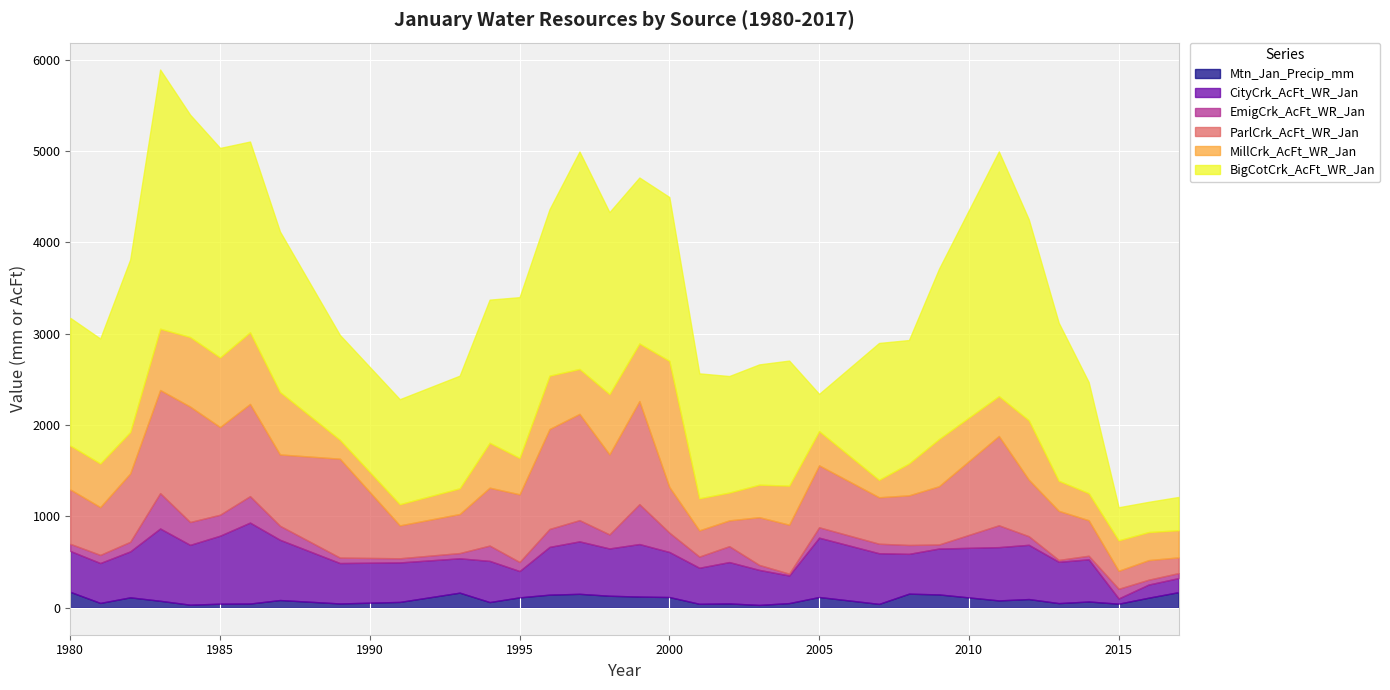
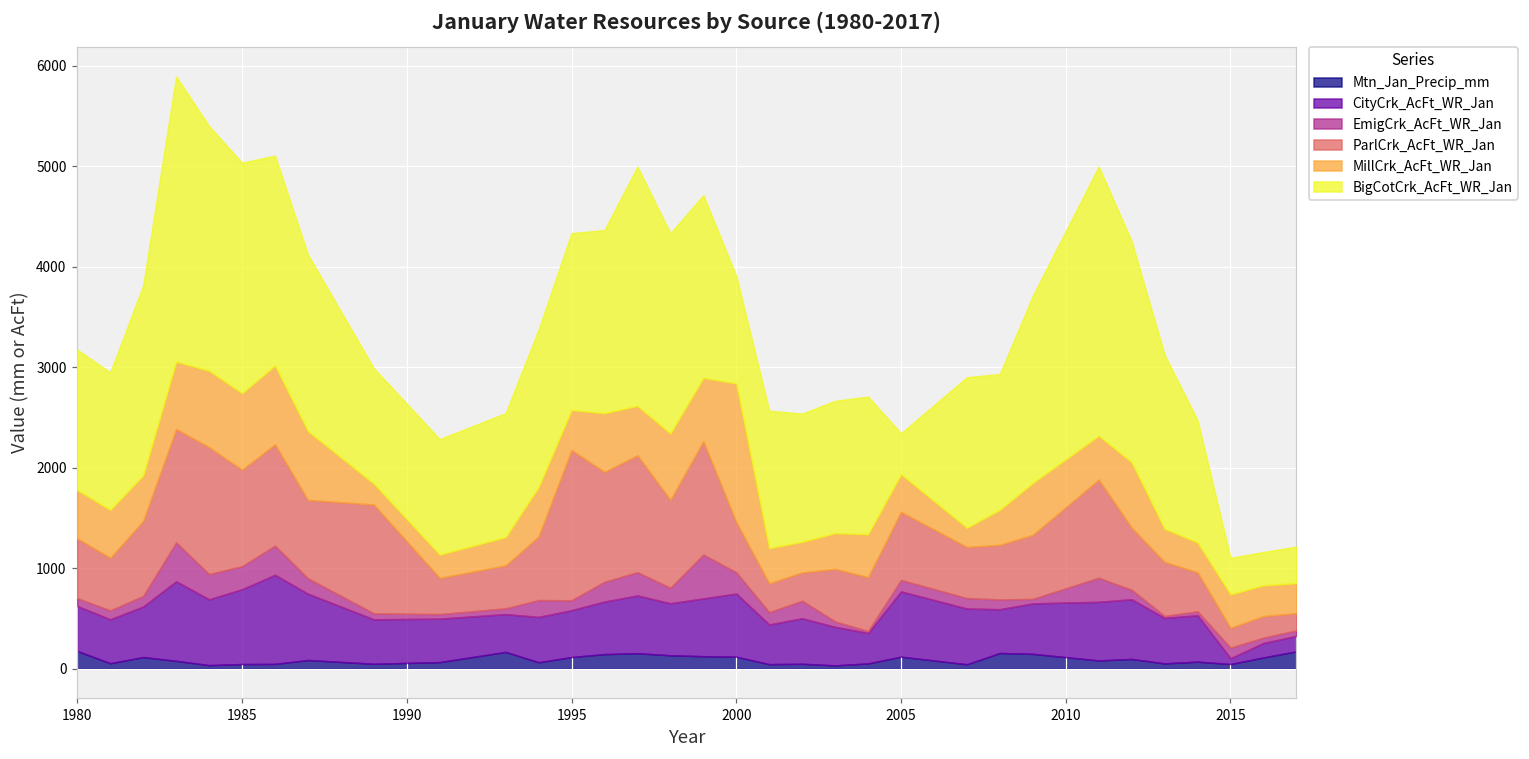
  {
    "Mtn_Jan_Precip_mm": {
      "1980": 200,
      "1985": 0,
      "1995": 100,
      "2000": 100,
      "2005": 100,
      "2015": 0
    },
    "CityCrk_AcFt_WR_Jan": {
      "1980": 400,
      "1985": 700,
-     "1995": 300,
-     "2000": 500,
+     "1995": 500,
+     "2000": 600,
      "2005": 600,
      "2015": 100
    },
    "EmigCrk_AcFt_WR_Jan": {
      "1980": 100,
      "1985": 200,
      "1995": 100,
      "2000": 200,
      "2005": 100,
      "2015": 100
    },
    "ParlCrk_AcFt_WR_Jan": {
      "1980": 600,
      "1985": 1000,
-     "1995": 700,
+     "1995": 1500,
      "2000": 500,
      "2005": 700,
      "2015": 200
    },
    "MillCrk_AcFt_WR_Jan": {
      "1980": 500,
      "1985": 800,
      "1995": 400,
      "2000": 1400,
      "2005": 400,
      "2015": 300
    },
    "BigCotCrk_AcFt_WR_Jan": {
      "1980": 1400,
      "1985": 2300,
      "1995": 1800,
-     "2000": 1800,
+     "2000": 1100,
      "2005": 400,
      "2015": 400
    }
  }
